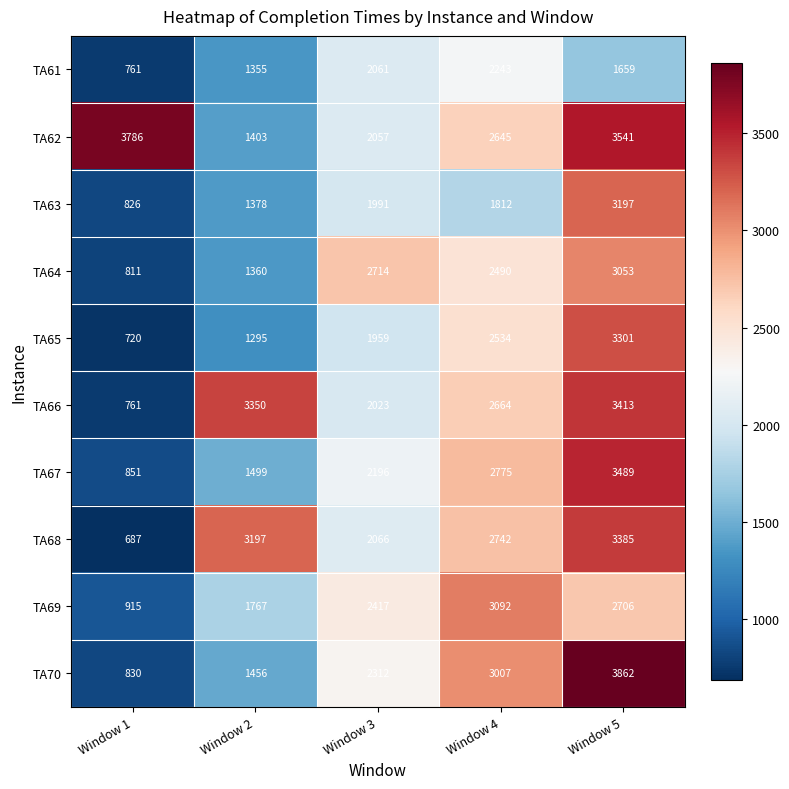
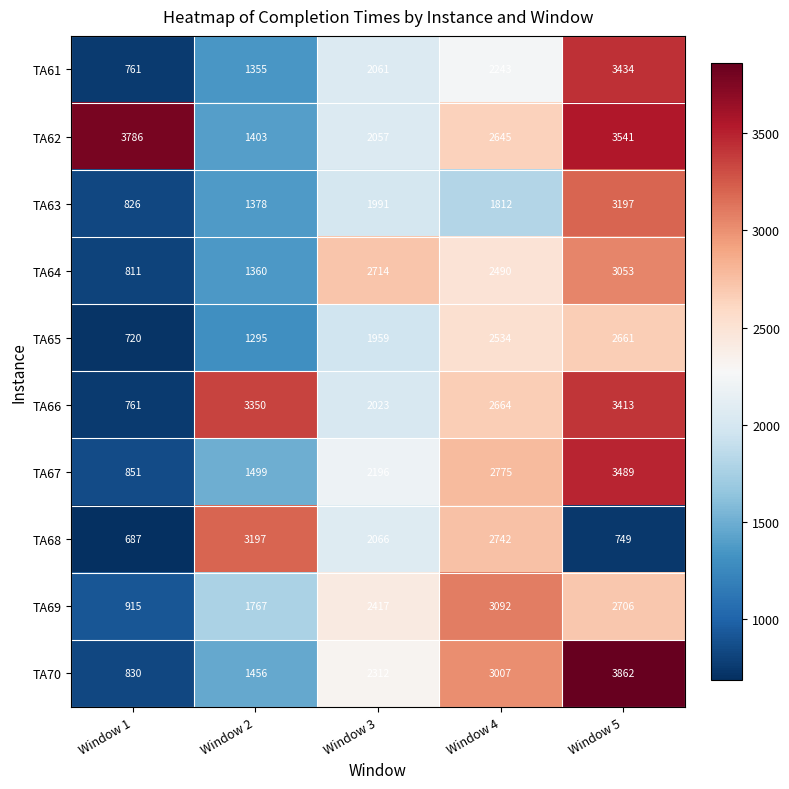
  {
    "TA61": {
      "Window 1": 761,
      "Window 2": 1355,
-     "Window 5": 1659
+     "Window 5": 3434
    },
    "TA62": {
      "Window 1": 3786,
      "Window 2": 1403,
      "Window 4": 2645,
      "Window 5": 3541
    },
    "TA63": {
      "Window 1": 826,
      "Window 2": 1378,
      "Window 4": 1812,
      "Window 5": 3197
    },
    "TA64": {
      "Window 1": 811,
      "Window 2": 1360,
      "Window 3": 2714,
      "Window 5": 3053
    },
    "TA65": {
      "Window 1": 720,
      "Window 2": 1295,
-     "Window 5": 3301
+     "Window 5": 2661
    },
    "TA66": {
      "Window 1": 761,
      "Window 2": 3350,
      "Window 4": 2664,
      "Window 5": 3413
    },
    "TA67": {
      "Window 1": 851,
      "Window 2": 1499,
      "Window 4": 2775,
      "Window 5": 3489
    },
    "TA68": {
      "Window 1": 687,
      "Window 2": 3197,
      "Window 4": 2742,
-     "Window 5": 3385
+     "Window 5": 749
    },
    "TA69": {
      "Window 1": 915,
      "Window 2": 1767,
      "Window 4": 3092,
      "Window 5": 2706
    },
    "TA70": {
      "Window 1": 830,
      "Window 2": 1456,
      "Window 4": 3007,
      "Window 5": 3862
    }
  }
